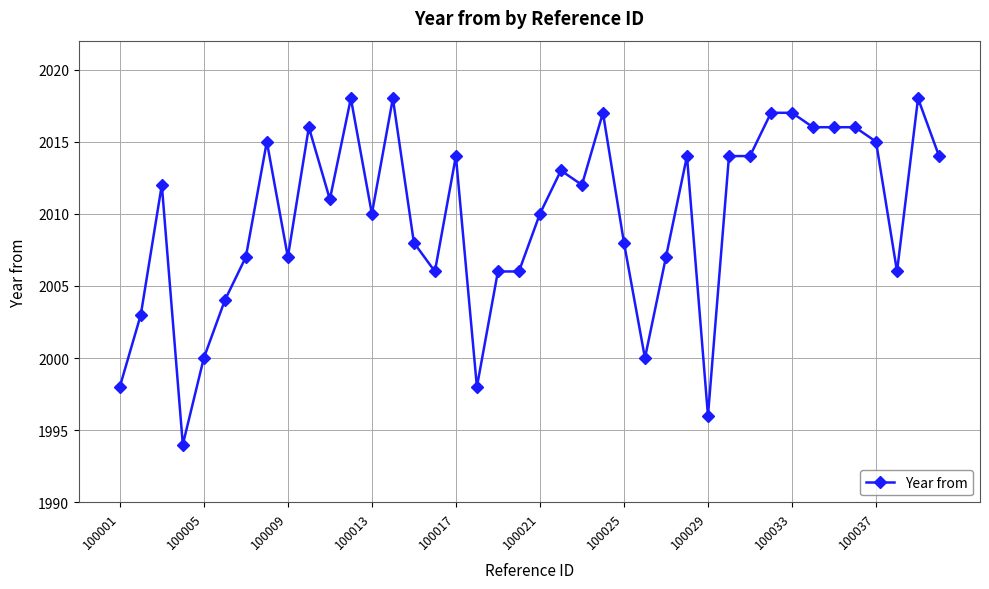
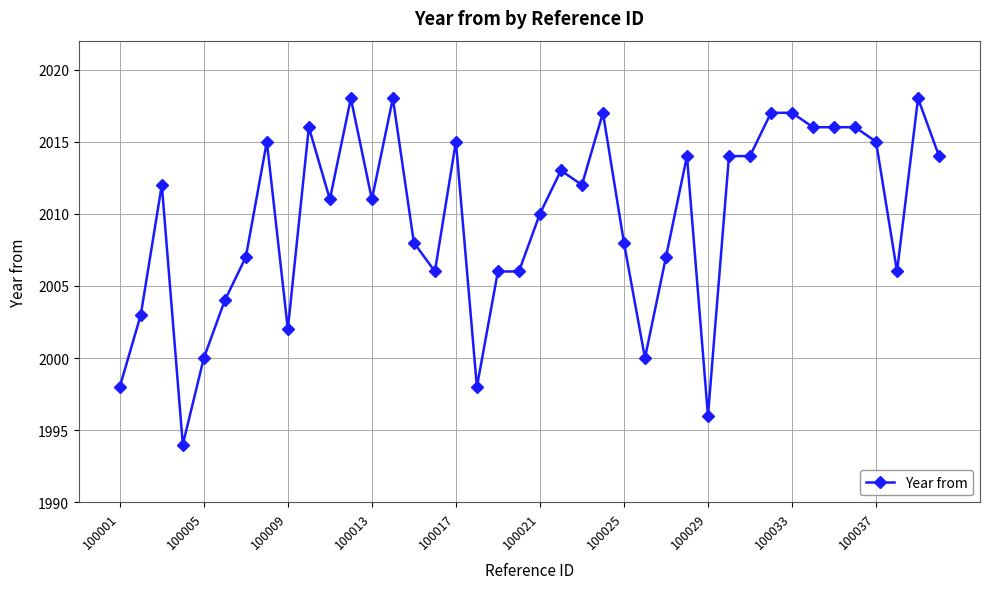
  {
    "100001": 1998,
    "100005": 2000,
-   "100009": 2007,
-   "100013": 2010,
-   "100017": 2014,
+   "100009": 2002,
+   "100013": 2011,
+   "100017": 2015,
    "100021": 2010,
    "100025": 2008,
    "100029": 1996,
    "100033": 2017,
    "100037": 2015
  }
